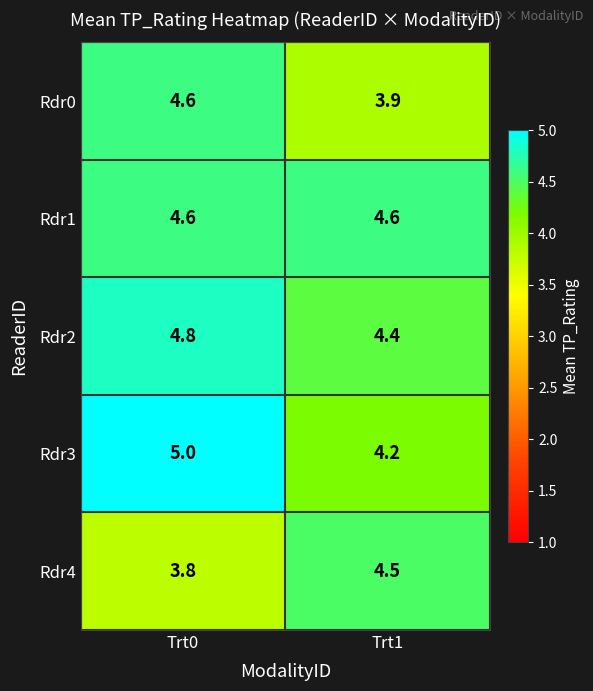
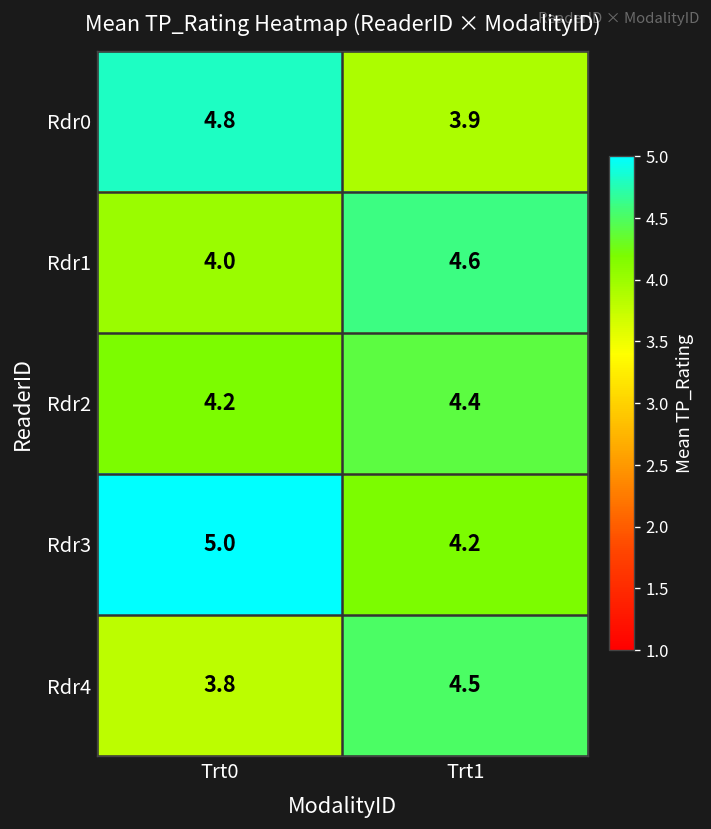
  {
    "Rdr0": {
-     "Trt0": 4.6,
+     "Trt0": 4.8,
      "Trt1": 3.9
    },
    "Rdr1": {
-     "Trt0": 4.6,
+     "Trt0": 4.0,
      "Trt1": 4.6
    },
    "Rdr2": {
-     "Trt0": 4.8,
+     "Trt0": 4.2,
      "Trt1": 4.4
    },
    "Rdr3": {
      "Trt0": 5.0,
      "Trt1": 4.2
    },
    "Rdr4": {
      "Trt0": 3.8,
      "Trt1": 4.5
    }
  }
